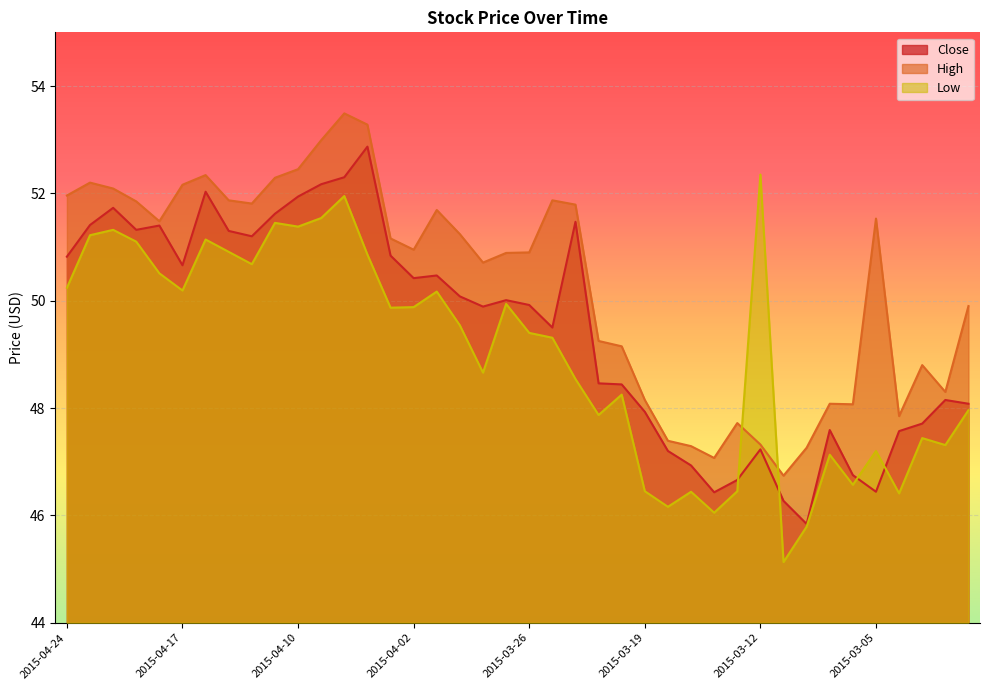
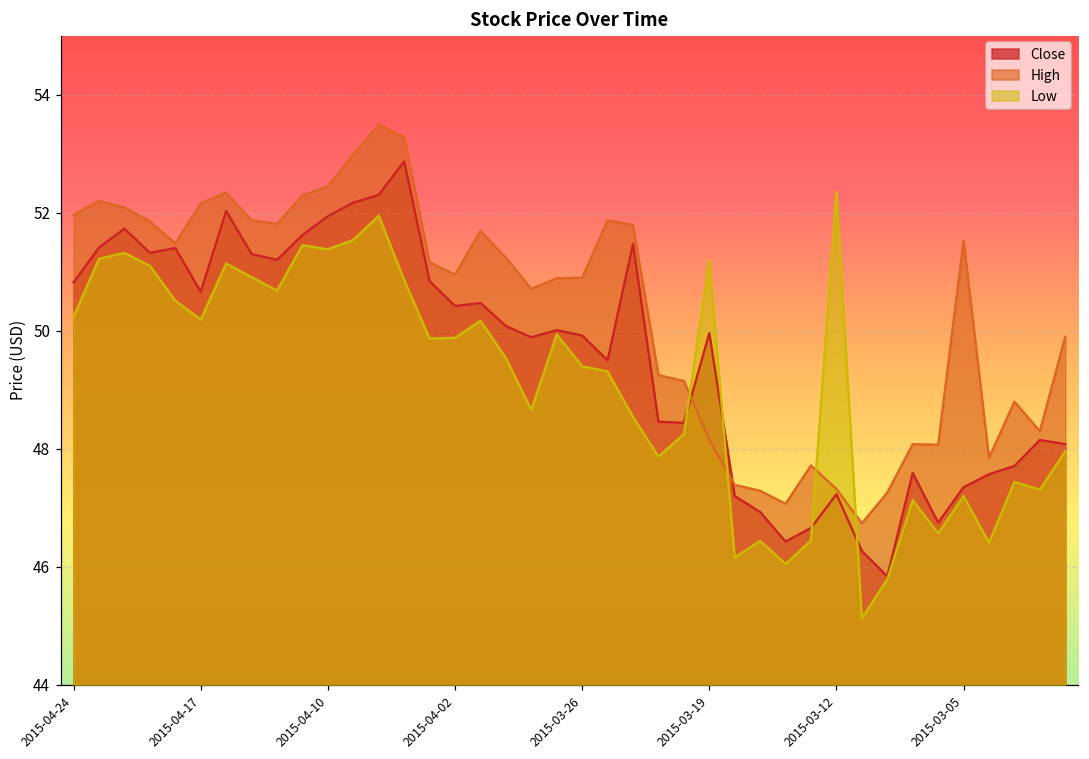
  {
    "Close": {
      "2015-04-24": 50.8,
      "2015-04-17": 50.7,
      "2015-04-10": 51.9,
      "2015-04-02": 50.4,
      "2015-03-26": 49.9,
-     "2015-03-19": 47.9,
+     "2015-03-19": 50.0,
      "2015-03-12": 47.2,
-     "2015-03-05": 46.4
+     "2015-03-05": 47.4
    },
    "High": {
      "2015-04-24": 52.0,
      "2015-04-17": 52.2,
      "2015-04-10": 52.5,
      "2015-04-02": 51.0,
      "2015-03-26": 50.9,
      "2015-03-19": 48.2,
      "2015-03-12": 47.3,
      "2015-03-05": 51.5
    },
    "Low": {
      "2015-04-24": 50.2,
      "2015-04-17": 50.2,
      "2015-04-10": 51.4,
      "2015-04-02": 49.9,
      "2015-03-26": 49.4,
-     "2015-03-19": 46.5,
+     "2015-03-19": 51.2,
      "2015-03-12": 52.4,
      "2015-03-05": 47.2
    }
  }
